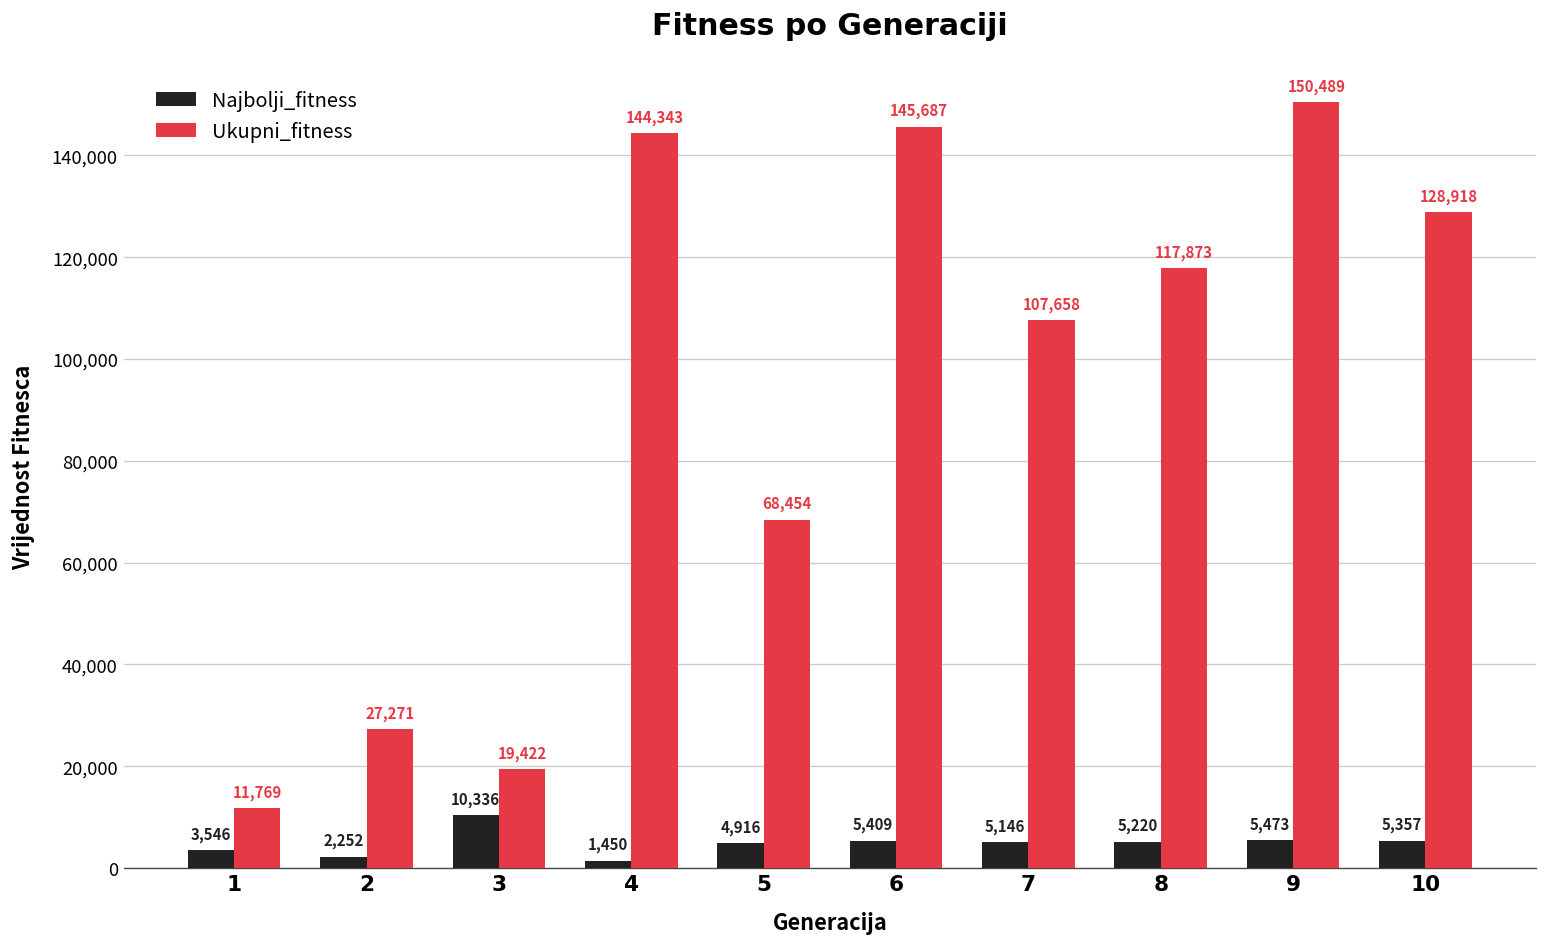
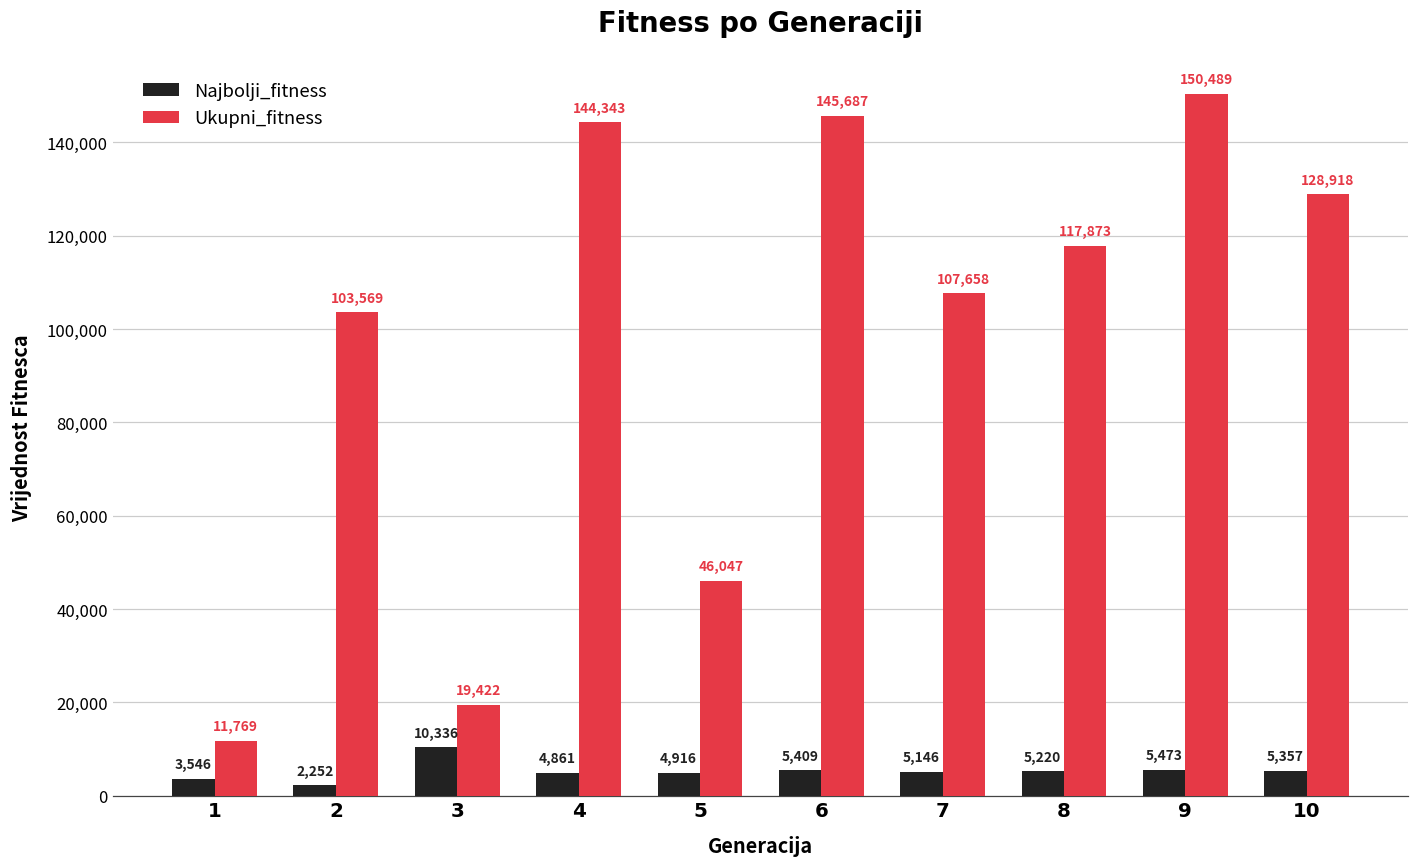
  {
    "Najbolji_fitness": {
      "1": "3,546",
      "2": "2,252",
      "3": "10,336",
-     "4": "1,450",
+     "4": "4,861",
      "5": "4,916",
      "6": "5,409",
      "7": "5,146",
      "8": "5,220",
      "9": "5,473",
      "10": "5,357"
    },
    "Ukupni_fitness": {
      "1": "11,769",
-     "2": "27,271",
+     "2": "103,569",
      "3": "19,422",
      "4": "144,343",
-     "5": "68,454",
+     "5": "46,047",
      "6": "145,687",
      "7": "107,658",
      "8": "117,873",
      "9": "150,489",
      "10": "128,918"
    }
  }
